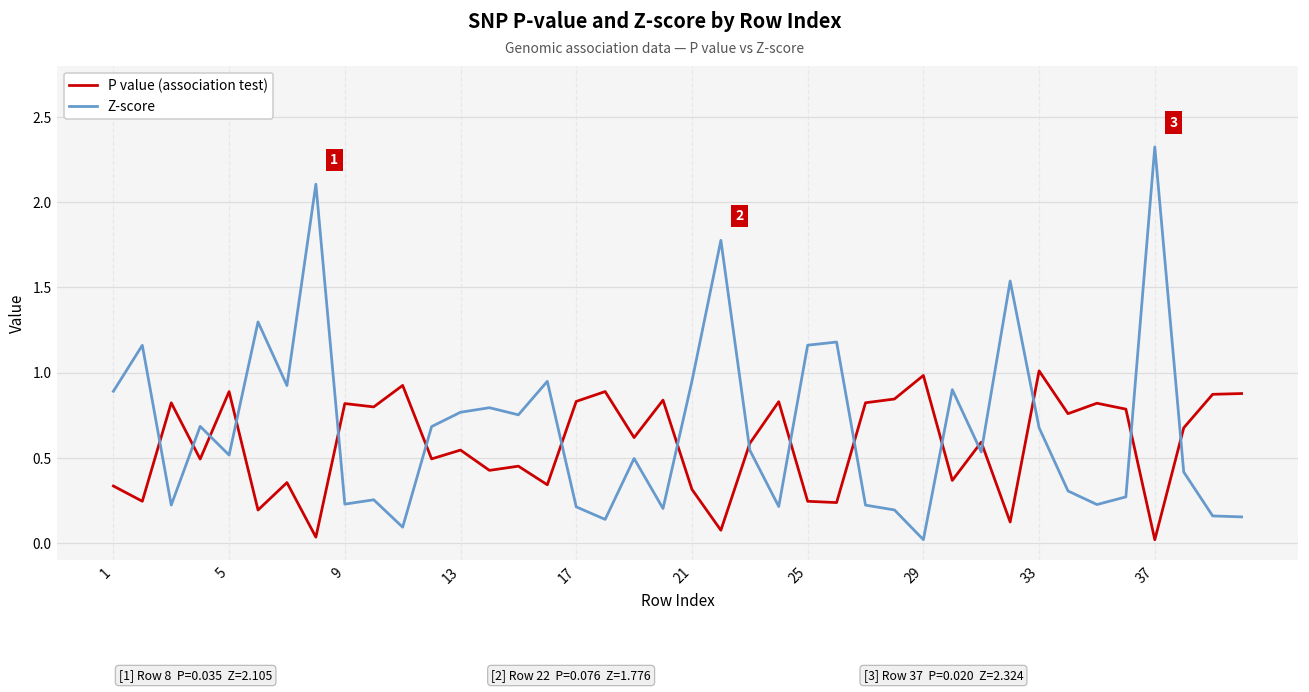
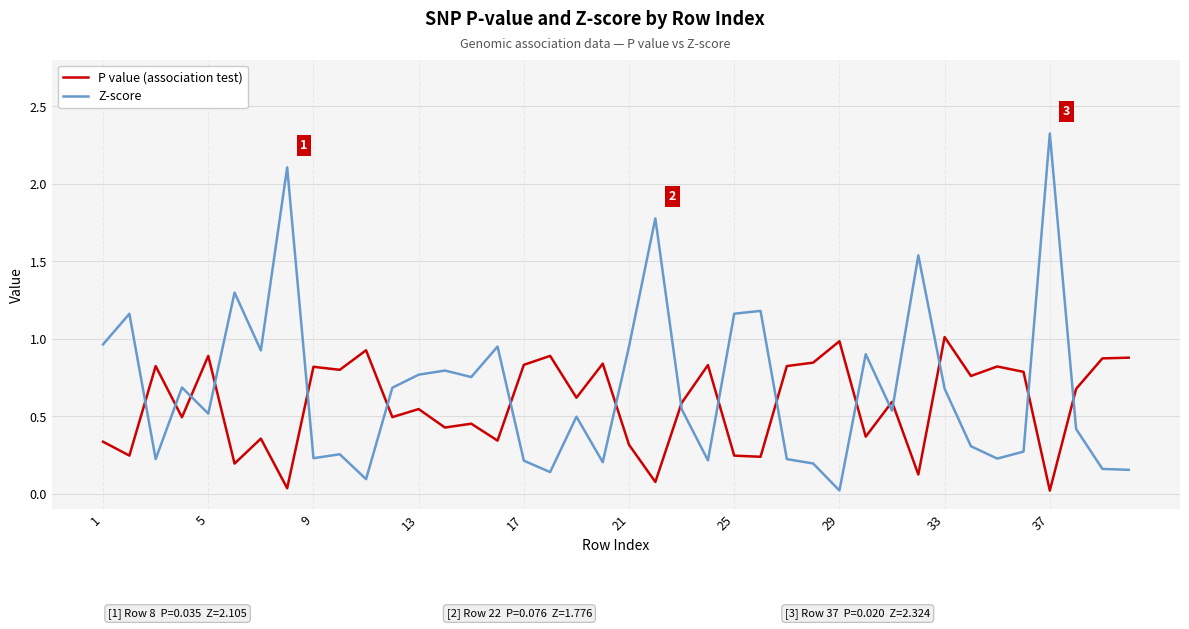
  {
    "P value (association test)": {
      "1": 0.34,
      "5": 0.89,
      "9": 0.82,
      "13": 0.55,
      "17": 0.83,
      "21": 0.32,
      "25": 0.25,
      "29": 0.98,
      "33": 1.01,
      "37": 0.02
    },
    "Z-score": {
-     "1": 0.89,
+     "1": 0.96,
      "5": 0.52,
      "9": 0.23,
      "13": 0.77,
      "17": 0.21,
      "21": 0.95,
      "25": 1.16,
      "29": 0.02,
      "33": 0.68
    }
  }
